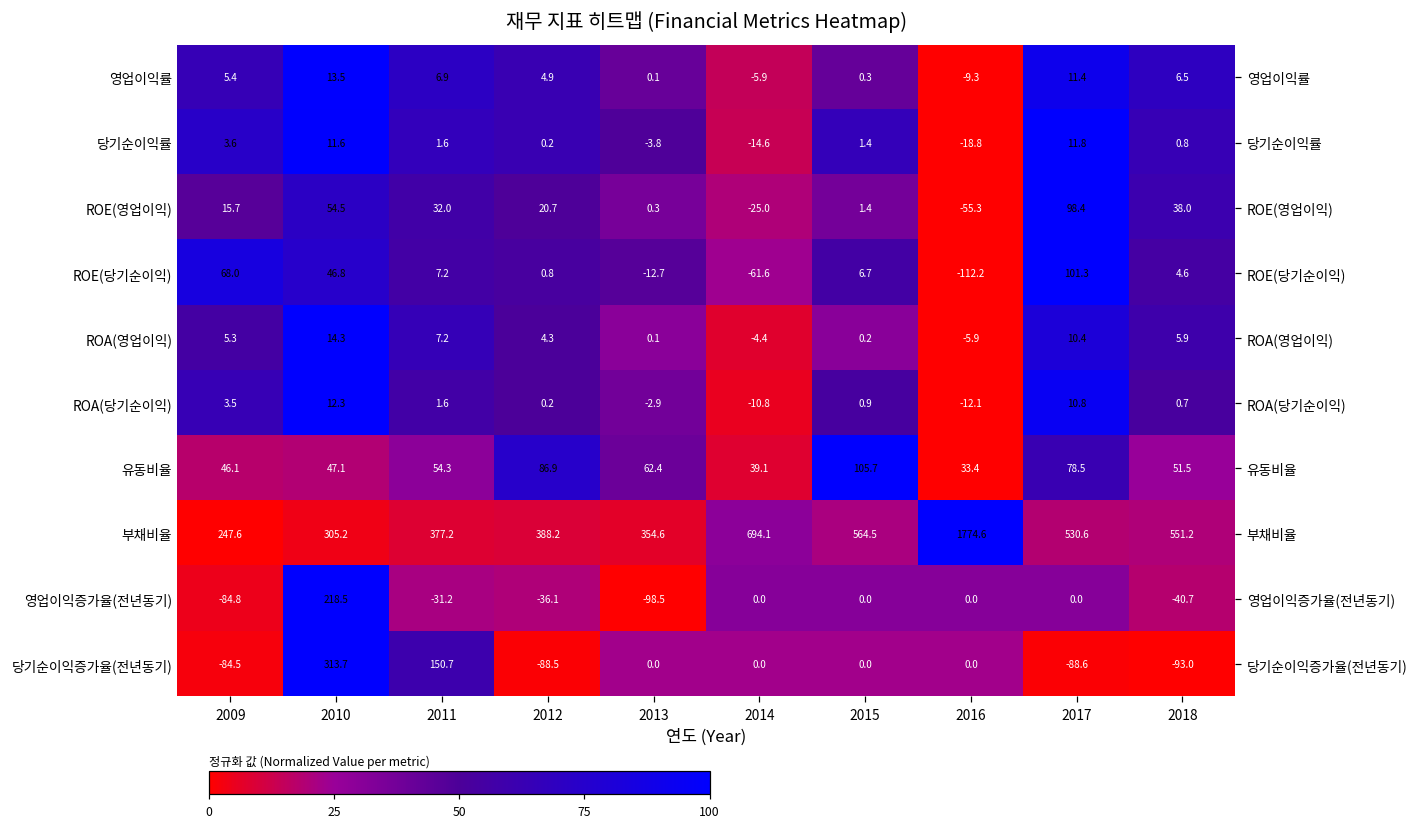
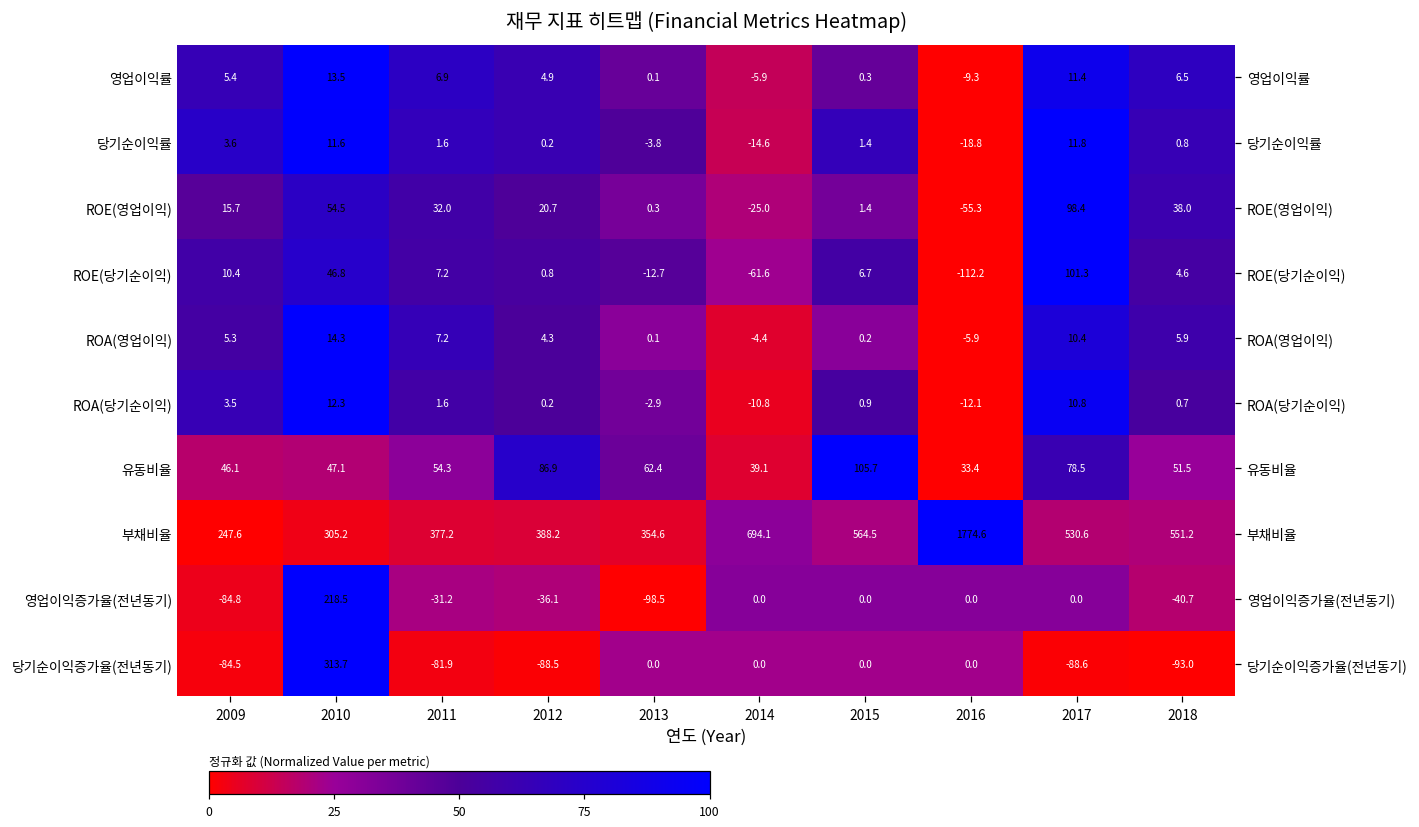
  {
    "영업이익률": {
      "2009": 5.4,
      "2010": 13.5,
      "2011": 6.9,
      "2012": 4.9,
      "2013": 0.1,
      "2014": -5.9,
      "2015": 0.3,
      "2016": -9.3,
      "2017": 11.4,
      "2018": 6.5
    },
    "당기순이익률": {
      "2009": 3.6,
      "2010": 11.6,
      "2011": 1.6,
      "2012": 0.2,
      "2013": -3.8,
      "2014": -14.6,
      "2015": 1.4,
      "2016": -18.8,
      "2017": 11.8,
      "2018": 0.8
    },
    "ROE(영업이익)": {
      "2009": 15.7,
      "2010": 54.5,
      "2011": 32.0,
      "2012": 20.7,
      "2013": 0.3,
      "2014": -25.0,
      "2015": 1.4,
      "2016": -55.3,
      "2017": 98.4,
      "2018": 38.0
    },
    "ROE(당기순이익)": {
-     "2009": 68.0,
+     "2009": 10.4,
      "2010": 46.8,
      "2011": 7.2,
      "2012": 0.8,
      "2013": -12.7,
      "2014": -61.6,
      "2015": 6.7,
      "2016": -112.2,
      "2017": 101.3,
      "2018": 4.6
    },
    "ROA(영업이익)": {
      "2009": 5.3,
      "2010": 14.3,
      "2011": 7.2,
      "2012": 4.3,
      "2013": 0.1,
      "2014": -4.4,
      "2015": 0.2,
      "2016": -5.9,
      "2017": 10.4,
      "2018": 5.9
    },
    "ROA(당기순이익)": {
      "2009": 3.5,
      "2010": 12.3,
      "2011": 1.6,
      "2012": 0.2,
      "2013": -2.9,
      "2014": -10.8,
      "2015": 0.9,
      "2016": -12.1,
      "2017": 10.8,
      "2018": 0.7
    },
    "유동비율": {
      "2009": 46.1,
      "2010": 47.1,
      "2011": 54.3,
      "2012": 86.9,
      "2013": 62.4,
      "2014": 39.1,
      "2015": 105.7,
      "2016": 33.4,
      "2017": 78.5,
      "2018": 51.5
    },
    "부채비율": {
      "2009": 247.6,
      "2010": 305.2,
      "2011": 377.2,
      "2012": 388.2,
      "2013": 354.6,
      "2014": 694.1,
      "2015": 564.5,
      "2016": 1774.6,
      "2017": 530.6,
      "2018": 551.2
    },
    "영업이익증가율(전년동기)": {
      "2009": -84.8,
      "2010": 218.5,
      "2011": -31.2,
      "2012": -36.1,
      "2013": -98.5,
      "2014": 0.0,
      "2015": 0.0,
      "2016": 0.0,
      "2017": 0.0,
      "2018": -40.7
    },
    "당기순이익증가율(전년동기)": {
      "2009": -84.5,
      "2010": 313.7,
-     "2011": 150.7,
+     "2011": -81.9,
      "2012": -88.5,
      "2013": 0.0,
      "2014": 0.0,
      "2015": 0.0,
      "2016": 0.0,
      "2017": -88.6,
      "2018": -93.0
    }
  }
